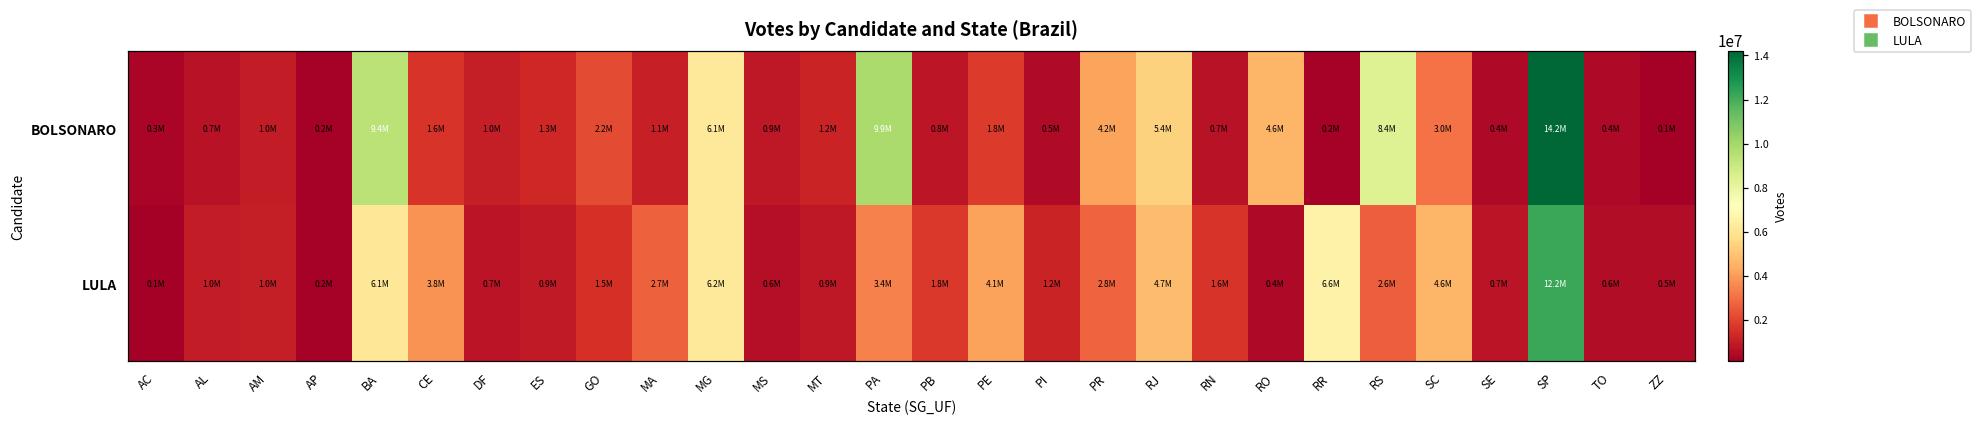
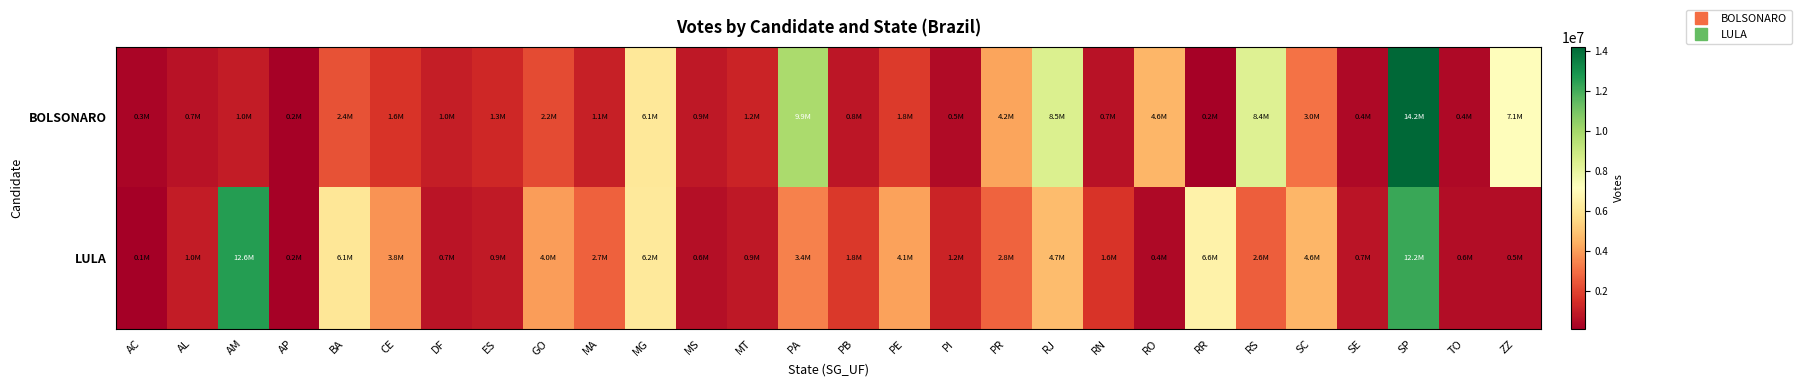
  {
    "BOLSONARO": {
      "AC": "0.3M",
      "AL": "0.7M",
      "AM": "1.0M",
      "AP": "0.2M",
-     "BA": "9.4M",
+     "BA": "2.4M",
      "CE": "1.6M",
      "DF": "1.0M",
      "ES": "1.3M",
      "GO": "2.2M",
      "MA": "1.1M",
      "MG": "6.1M",
      "MS": "0.9M",
      "MT": "1.2M",
      "PA": "9.9M",
      "PB": "0.8M",
      "PE": "1.8M",
      "PI": "0.5M",
      "PR": "4.2M",
-     "RJ": "5.4M",
+     "RJ": "8.5M",
      "RN": "0.7M",
      "RO": "4.6M",
      "RR": "0.2M",
      "RS": "8.4M",
      "SC": "3.0M",
      "SE": "0.4M",
      "SP": "14.2M",
      "TO": "0.4M",
-     "ZZ": "0.1M"
+     "ZZ": "7.1M"
    },
    "LULA": {
      "AC": "0.1M",
      "AL": "1.0M",
-     "AM": "1.0M",
+     "AM": "12.6M",
      "AP": "0.2M",
      "BA": "6.1M",
      "CE": "3.8M",
      "DF": "0.7M",
      "ES": "0.9M",
-     "GO": "1.5M",
+     "GO": "4.0M",
      "MA": "2.7M",
      "MG": "6.2M",
      "MS": "0.6M",
      "MT": "0.9M",
      "PA": "3.4M",
      "PB": "1.8M",
      "PE": "4.1M",
      "PI": "1.2M",
      "PR": "2.8M",
      "RJ": "4.7M",
      "RN": "1.6M",
      "RO": "0.4M",
      "RR": "6.6M",
      "RS": "2.6M",
      "SC": "4.6M",
      "SE": "0.7M",
      "SP": "12.2M",
      "TO": "0.6M",
      "ZZ": "0.5M"
    }
  }
